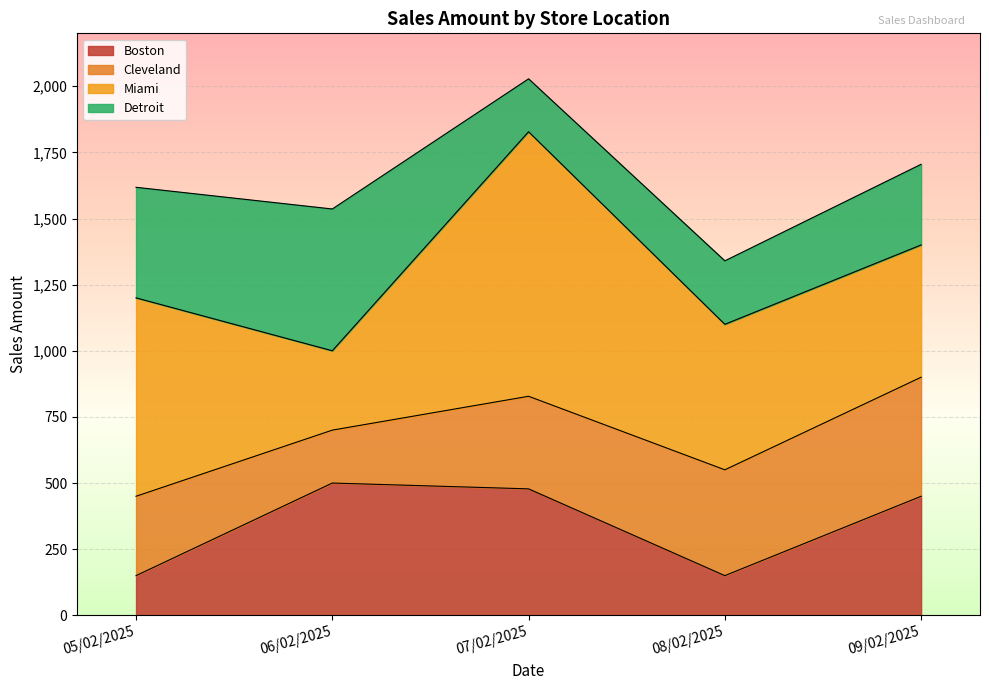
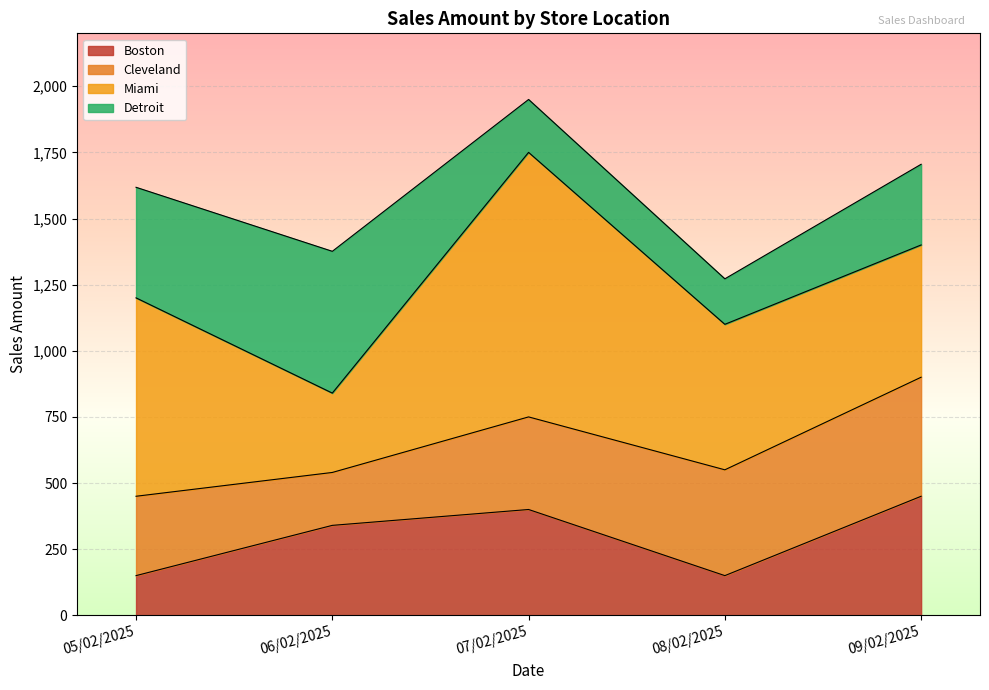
  {
    "Boston": {
      "05/02/2025": 150,
-     "06/02/2025": 500,
-     "07/02/2025": 480,
+     "06/02/2025": 340,
+     "07/02/2025": 400,
      "08/02/2025": 150,
      "09/02/2025": 450
    },
    "Detroit": {
      "05/02/2025": 420,
      "06/02/2025": 540,
      "07/02/2025": 200,
-     "08/02/2025": 240,
+     "08/02/2025": 170,
      "09/02/2025": 310
    }
  }
